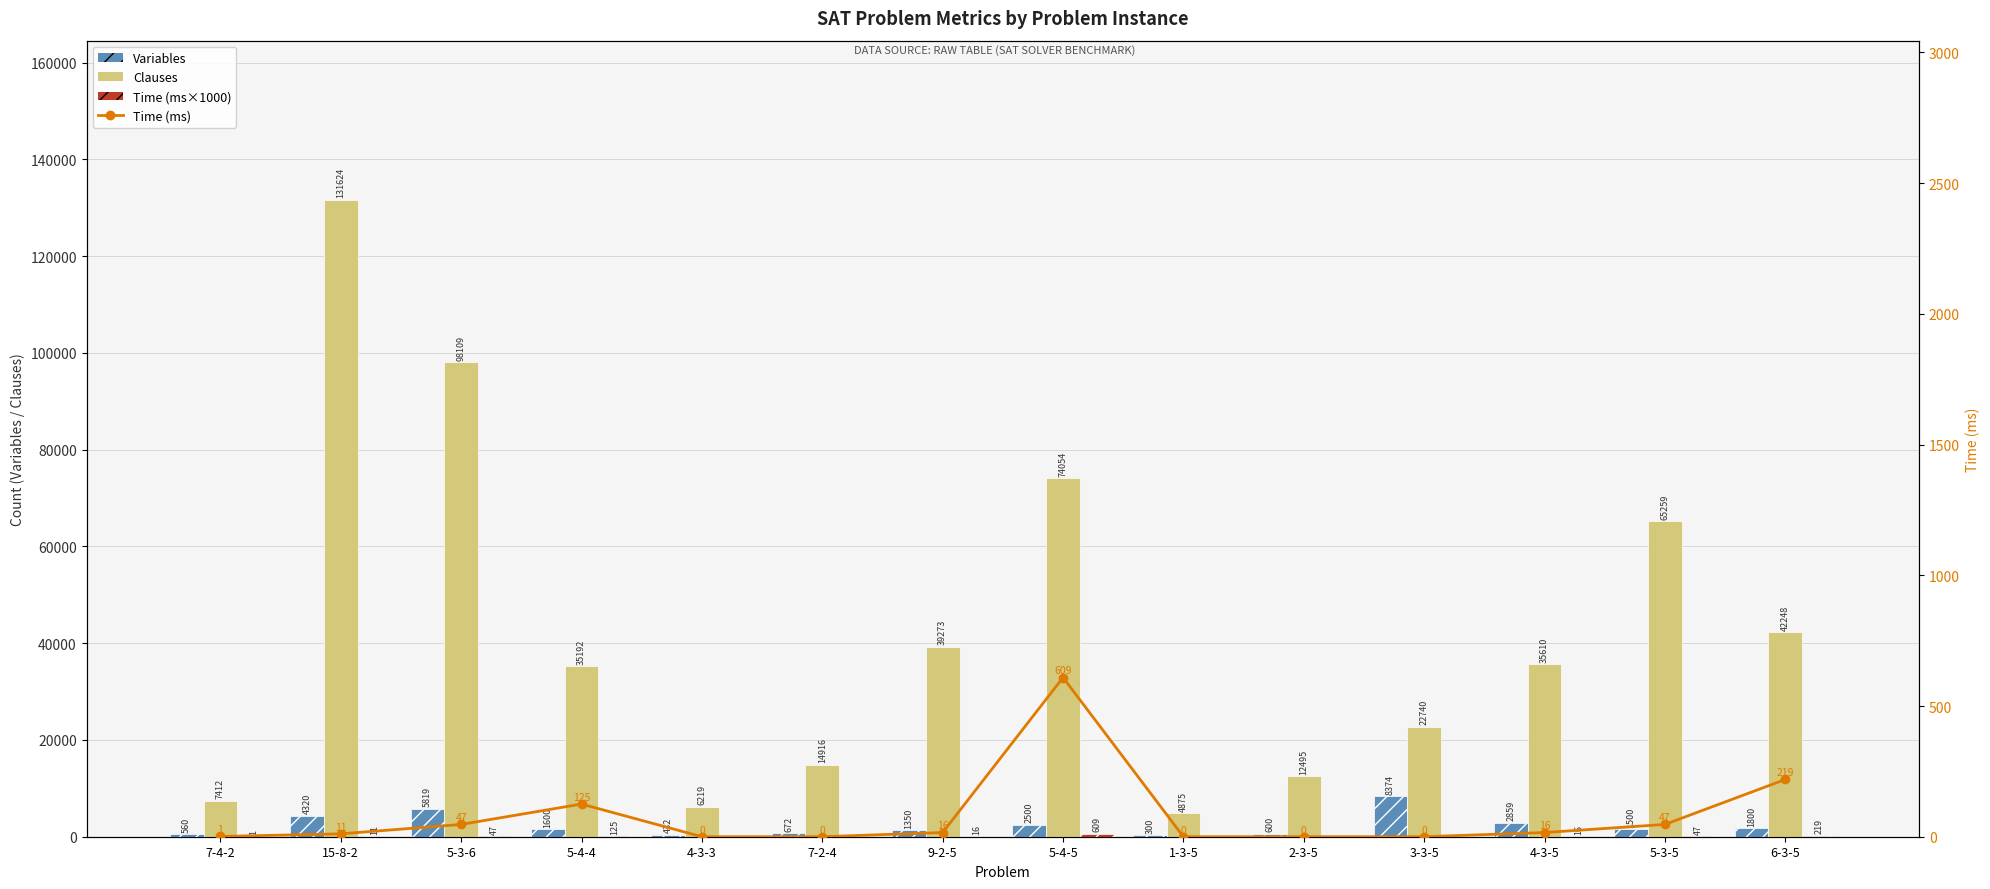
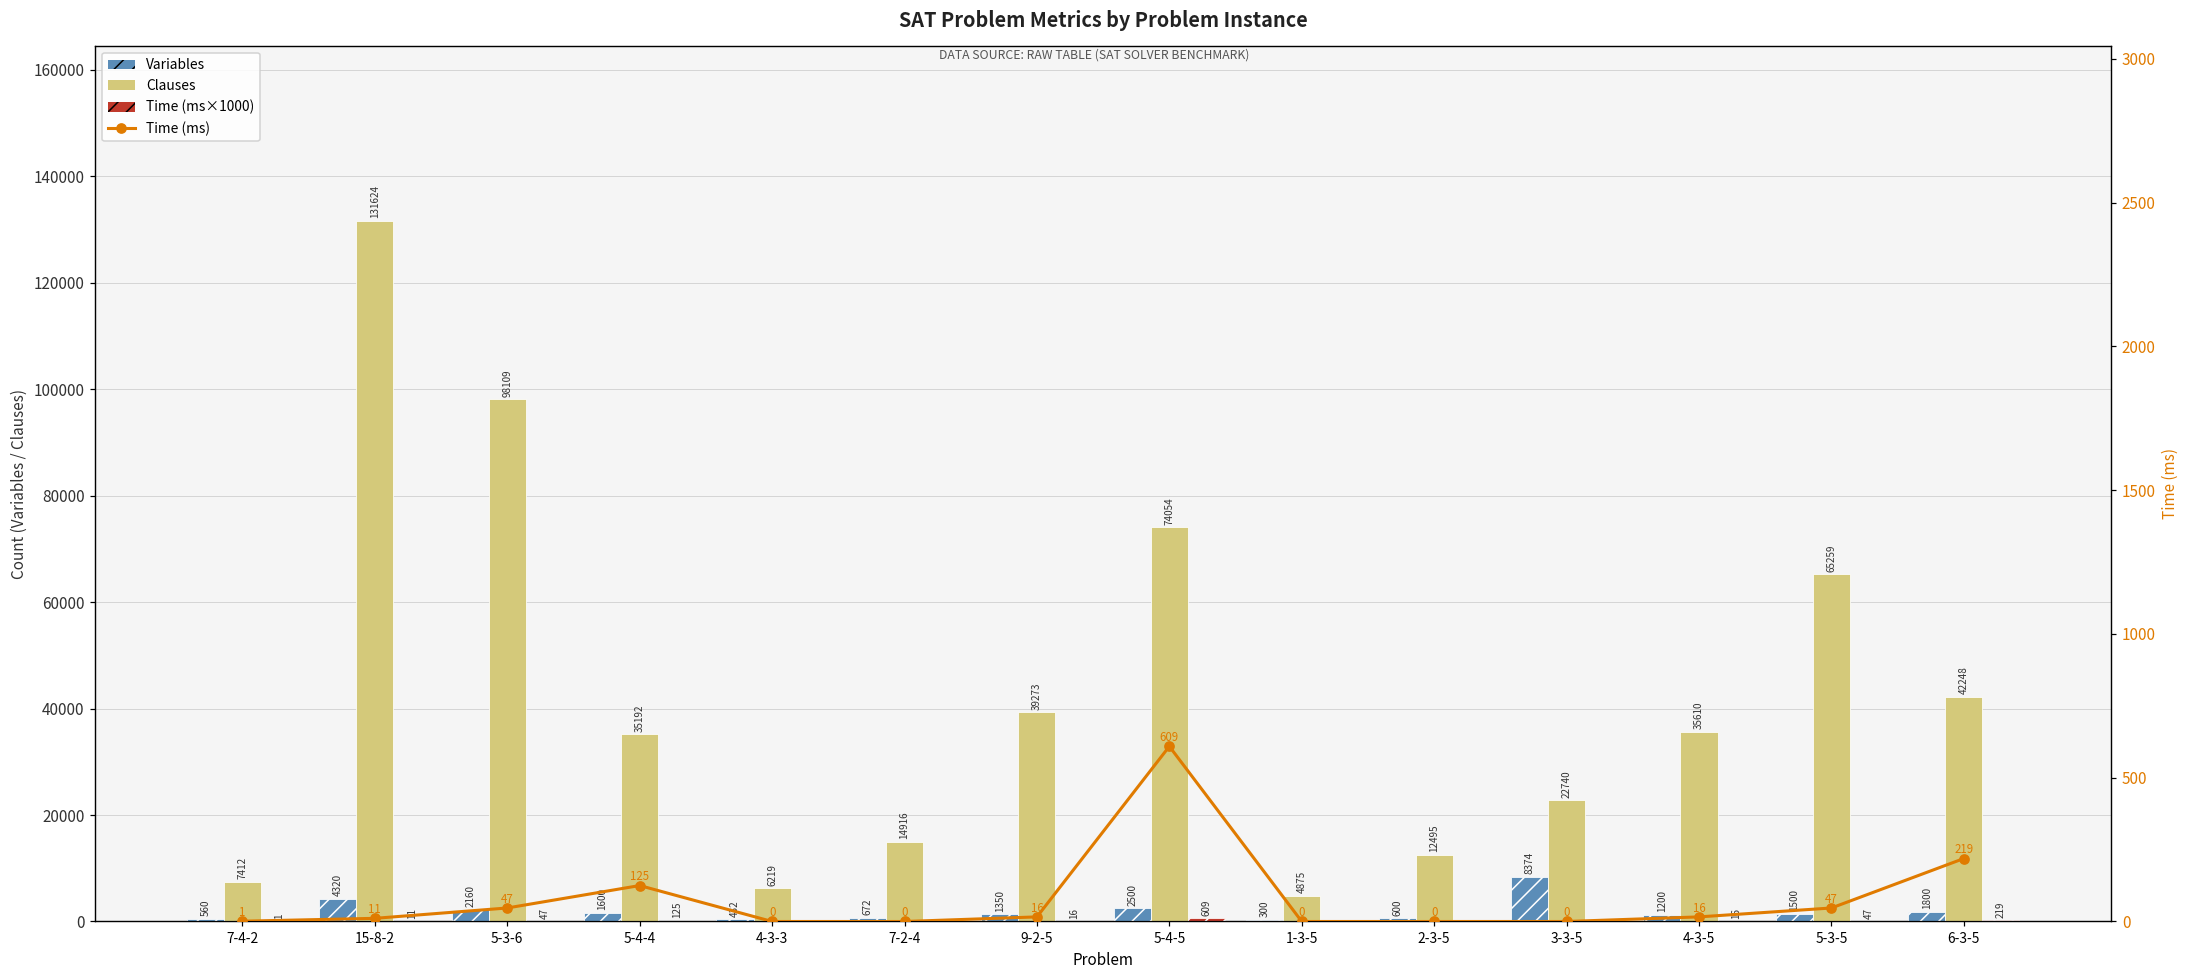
  {
    "Variables": {
      "7-4-2": 560,
      "15-8-2": 4320,
-     "5-3-6": 5819,
+     "5-3-6": 2160,
      "5-4-4": 1600,
      "4-3-3": 432,
      "7-2-4": 672,
      "9-2-5": 1350,
      "5-4-5": 2500,
      "1-3-5": 300,
      "2-3-5": 600,
      "3-3-5": 8374,
-     "4-3-5": 2859,
+     "4-3-5": 1200,
      "5-3-5": 1500,
      "6-3-5": 1800
    },
    "Clauses": {
      "7-4-2": 7412,
      "15-8-2": 131624,
      "5-3-6": 98109,
      "5-4-4": 35192,
      "4-3-3": 6219,
      "7-2-4": 14916,
      "9-2-5": 39273,
      "5-4-5": 74054,
      "1-3-5": 4875,
      "2-3-5": 12495,
      "3-3-5": 22740,
      "4-3-5": 35610,
      "5-3-5": 65259,
      "6-3-5": 42248
    },
    "Time (ms×1000)": {
      "7-4-2": 1,
      "15-8-2": 11,
      "5-3-6": 47,
      "5-4-4": 125,
      "9-2-5": 16,
      "5-4-5": 609,
      "4-3-5": 16,
      "5-3-5": 47,
      "6-3-5": 219
    },
    "Time (ms)": {
      "7-4-2": 1,
      "15-8-2": 11,
      "5-3-6": 47,
      "5-4-4": 125,
      "4-3-3": 0,
      "7-2-4": 0,
      "9-2-5": 16,
      "5-4-5": 609,
      "1-3-5": 0,
      "2-3-5": 0,
      "3-3-5": 0,
      "4-3-5": 16,
      "5-3-5": 47,
      "6-3-5": 219
    }
  }
